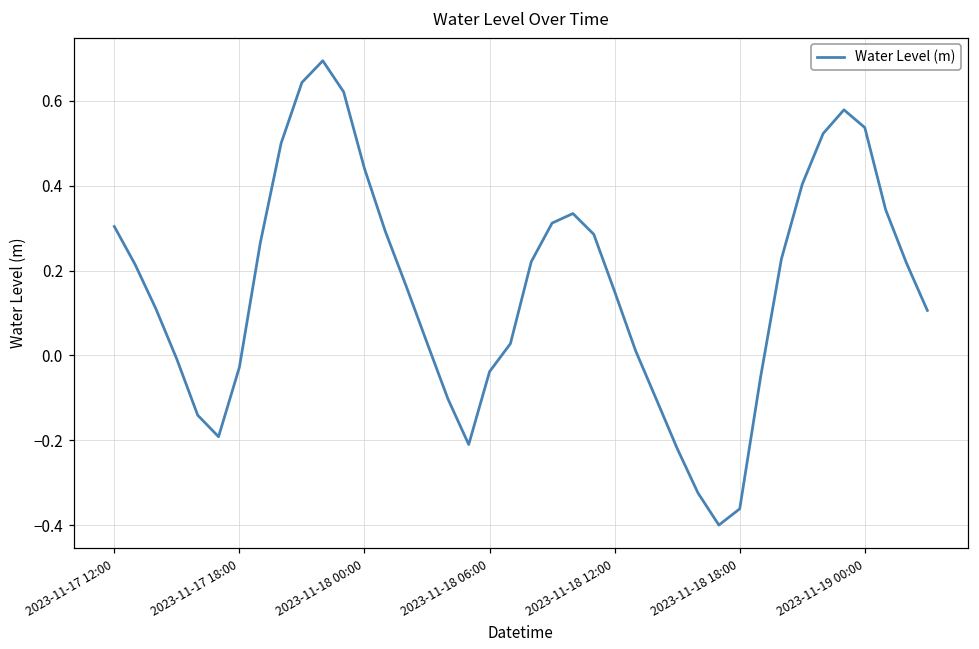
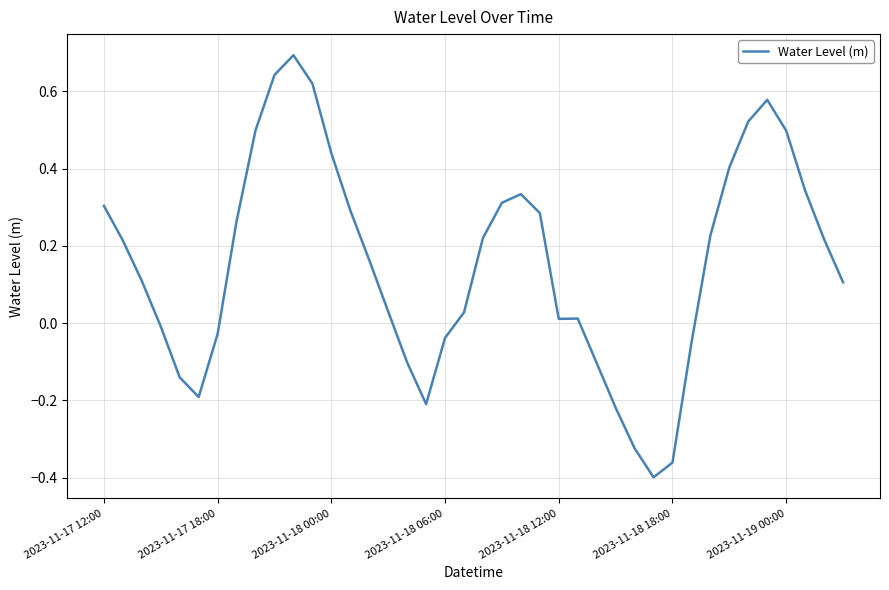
  {
    "2023-11-17 12:00": 0.30,
    "2023-11-17 18:00": -0.03,
    "2023-11-18 00:00": 0.44,
    "2023-11-18 06:00": -0.04,
-   "2023-11-18 12:00": 0.15,
+   "2023-11-18 12:00": 0.01,
    "2023-11-18 18:00": -0.36,
-   "2023-11-19 00:00": 0.54
+   "2023-11-19 00:00": 0.50
  }
